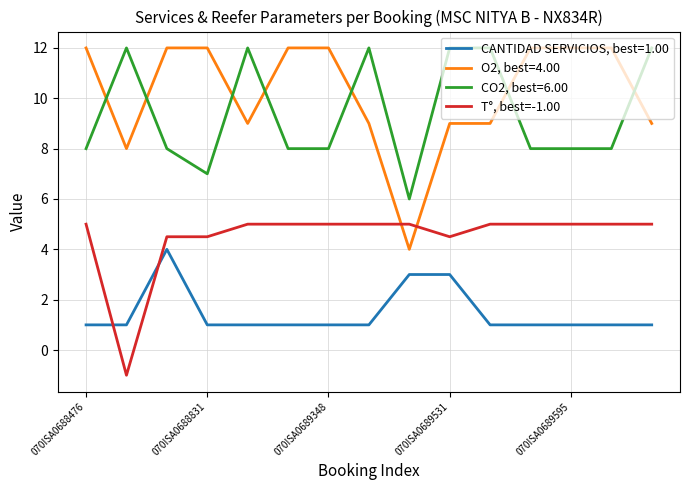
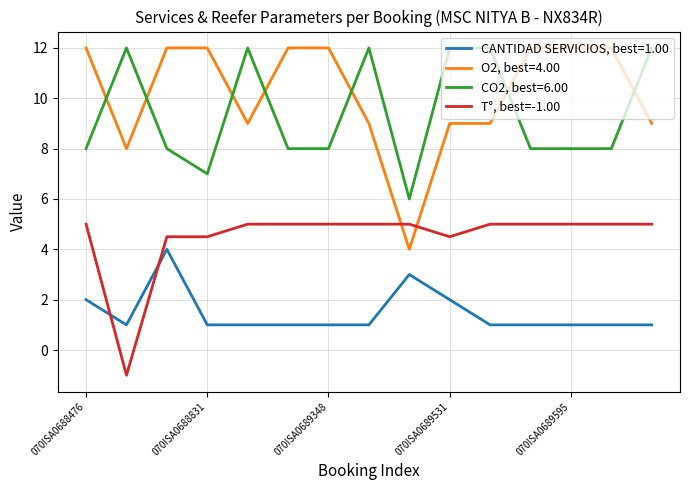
  {
    "CANTIDAD SERVICIOS, best=1.00": {
-     "070ISA0688476": 1,
+     "070ISA0688476": 2,
      "070ISA0688831": 1,
      "070ISA0689348": 1,
-     "070ISA0689531": 3,
+     "070ISA0689531": 2,
      "070ISA0689595": 1
    },
    "O2, best=4.00": {
      "070ISA0688476": 12,
      "070ISA0688831": 12,
      "070ISA0689348": 12,
      "070ISA0689531": 9
    },
    "CO2, best=6.00": {
      "070ISA0688476": 8,
      "070ISA0688831": 7,
      "070ISA0689348": 8,
      "070ISA0689595": 8
    },
    "T°, best=-1.00": {
      "070ISA0688476": 5,
      "070ISA0688831": 4.5,
      "070ISA0689348": 5,
      "070ISA0689531": 4.5,
      "070ISA0689595": 5
    }
  }
